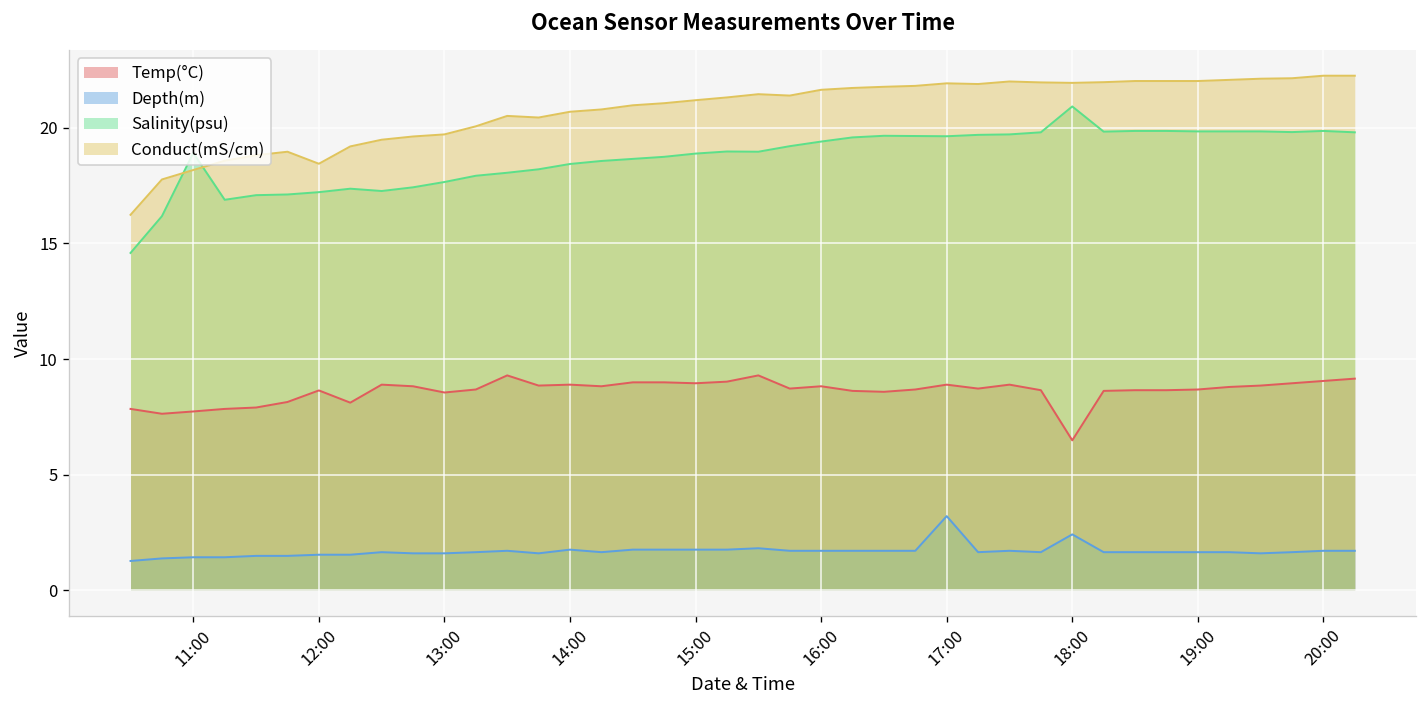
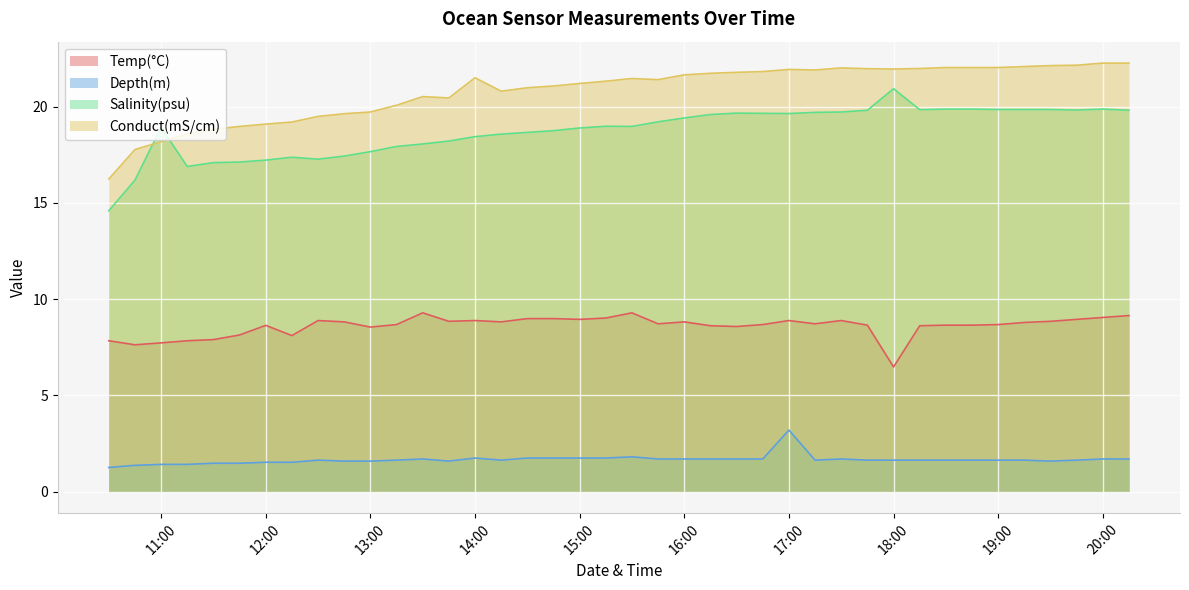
  {
    "Temp(°C)": {
      "11:00": 7.7,
      "12:00": 8.6,
      "13:00": 8.6,
      "14:00": 8.9,
      "15:00": 9.0,
      "16:00": 8.8,
      "17:00": 8.9,
      "18:00": 6.5,
      "19:00": 8.7,
      "20:00": 9.1
    },
    "Depth(m)": {
      "11:00": 1.4,
      "12:00": 1.5,
      "13:00": 1.6,
      "14:00": 1.8,
      "15:00": 1.8,
      "16:00": 1.7,
      "17:00": 3.2,
-     "18:00": 2.4,
+     "18:00": 1.6,
      "19:00": 1.6,
      "20:00": 1.7
    },
    "Salinity(psu)": {
      "12:00": 17.2,
      "13:00": 17.7,
      "14:00": 18.4,
      "15:00": 18.9,
      "16:00": 19.4,
      "17:00": 19.6,
      "18:00": 20.9,
      "19:00": 19.9,
      "20:00": 19.9
    },
    "Conduct(mS/cm)": {
      "11:00": 18.2,
-     "12:00": 18.5,
+     "12:00": 19.1,
      "13:00": 19.7,
-     "14:00": 20.7,
+     "14:00": 21.5,
      "15:00": 21.2,
      "16:00": 21.7,
      "17:00": 21.9,
      "18:00": 22.0,
      "19:00": 22.0,
      "20:00": 22.3
    }
  }
